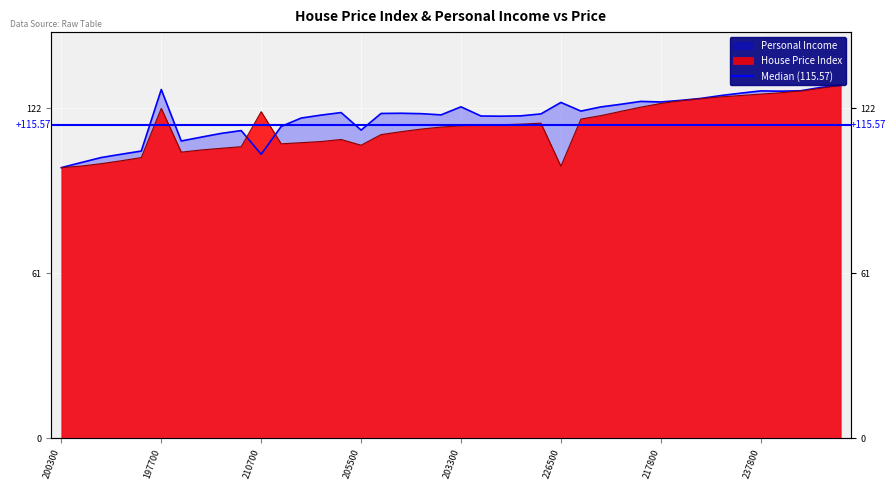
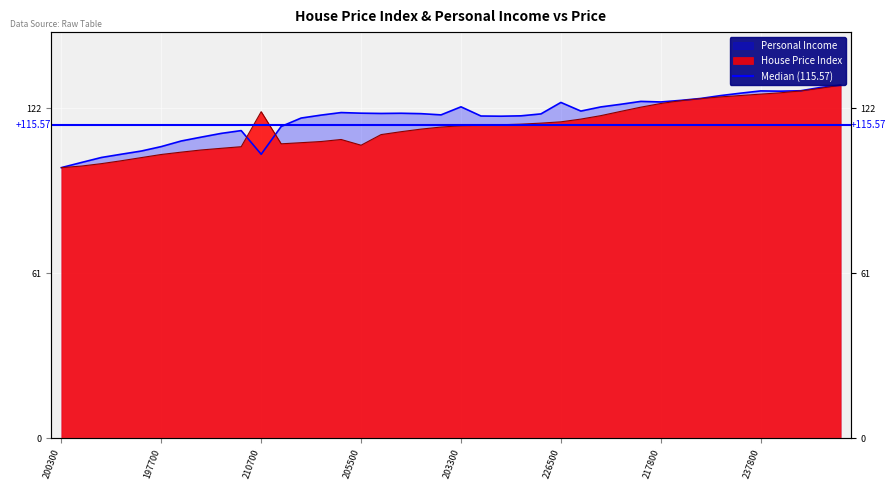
  {
    "Personal Income": {
-     "197700": 129,
+     "197700": 108,
      "210700": 105,
-     "205500": 114,
+     "205500": 120,
      "203300": 122,
      "226500": 124,
      "237800": 128
    },
    "House Price Index": {
-     "197700": 122,
+     "197700": 105,
      "210700": 121,
      "205500": 108,
      "203300": 115,
-     "226500": 101,
+     "226500": 117,
      "237800": 127
    }
  }
